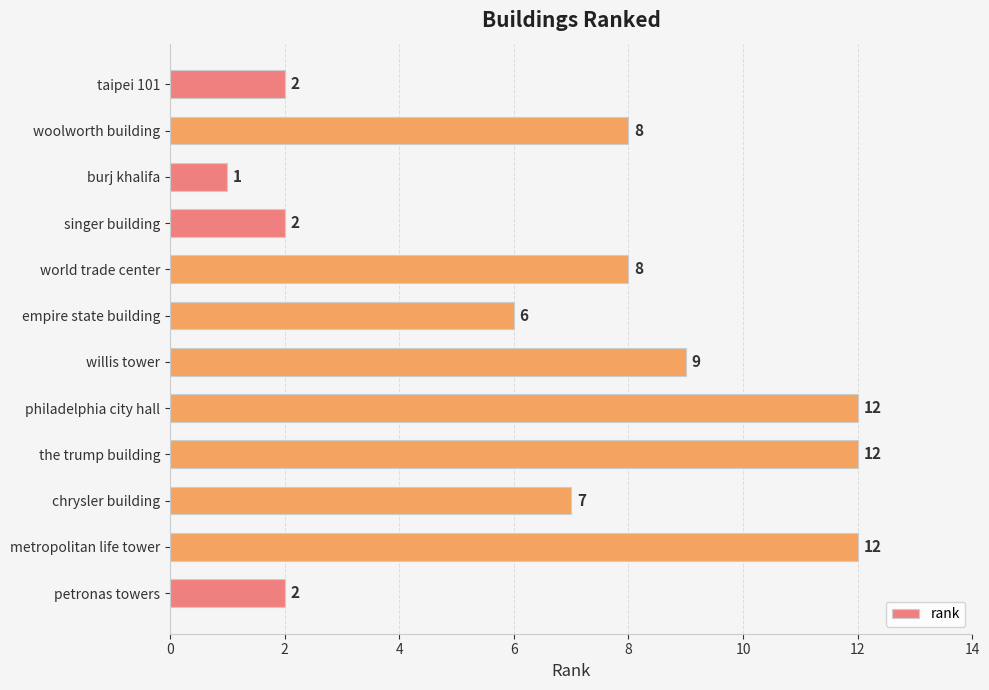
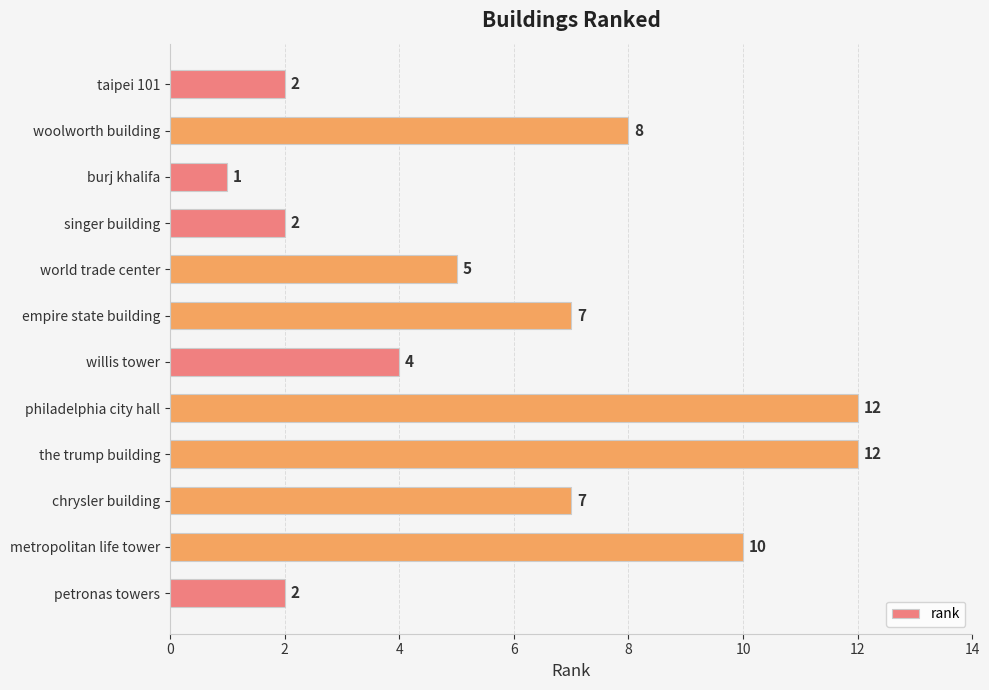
  {
    "taipei 101": 2,
    "woolworth building": 8,
    "burj khalifa": 1,
    "singer building": 2,
-   "world trade center": 8,
-   "empire state building": 6,
-   "willis tower": 9,
+   "world trade center": 5,
+   "empire state building": 7,
+   "willis tower": 4,
    "philadelphia city hall": 12,
    "the trump building": 12,
    "chrysler building": 7,
-   "metropolitan life tower": 12,
+   "metropolitan life tower": 10,
    "petronas towers": 2
  }
